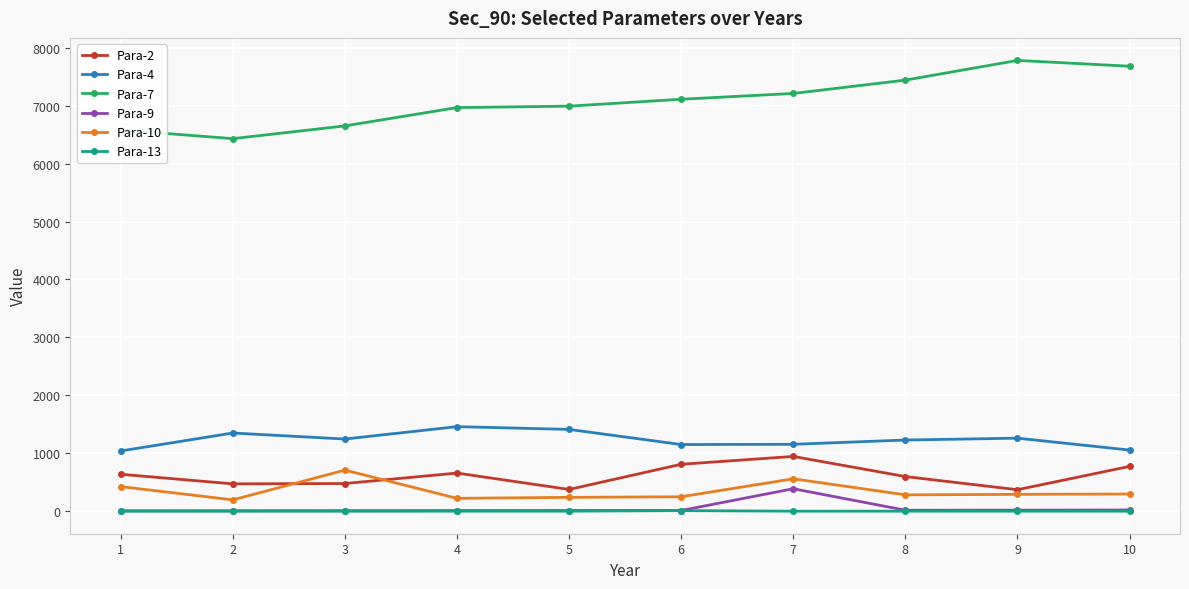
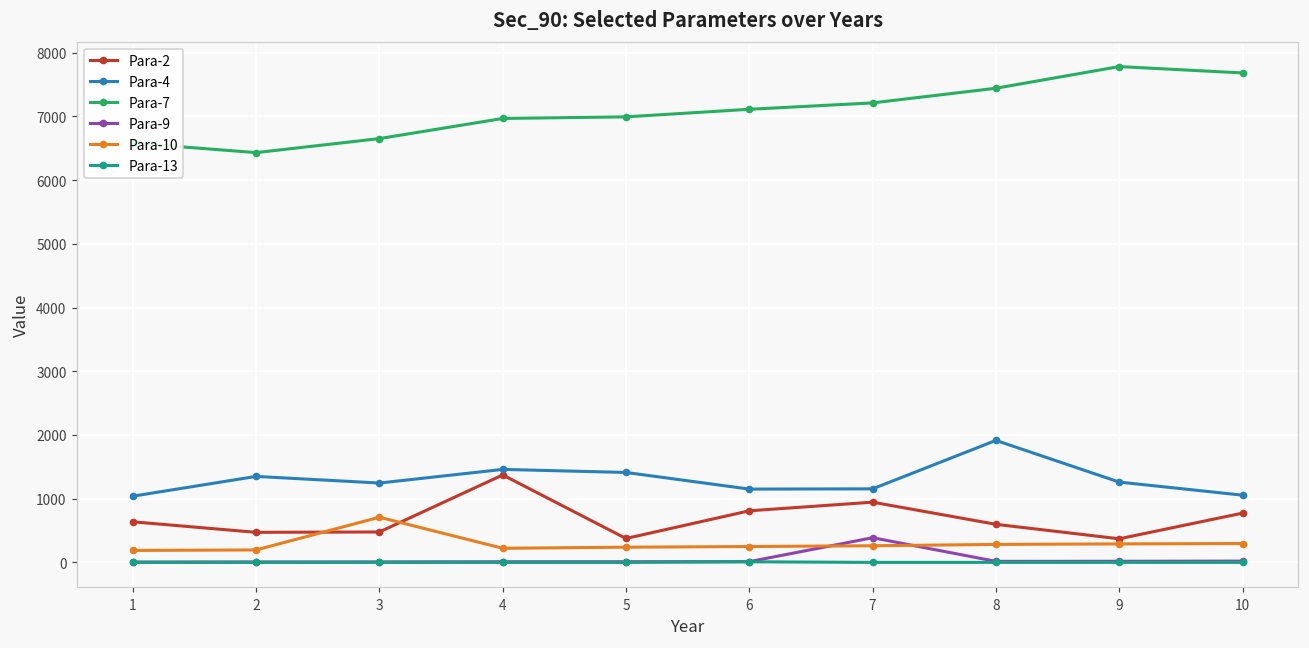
  {
    "Para-2": {
      "1": 600,
      "2": 500,
      "3": 500,
-     "4": 700,
+     "4": 1400,
      "5": 400,
      "6": 800,
      "7": 900,
      "8": 600,
      "9": 400,
      "10": 800
    },
    "Para-4": {
      "1": 1000,
      "2": 1400,
      "3": 1200,
      "4": 1500,
      "5": 1400,
      "6": 1200,
      "7": 1200,
-     "8": 1200,
+     "8": 1900,
      "9": 1300,
      "10": 1100
    },
    "Para-9": {
      "7": 400
    },
    "Para-10": {
-     "1": 400,
+     "1": 200,
      "2": 200,
      "3": 700,
      "4": 200,
      "5": 200,
      "6": 300,
-     "7": 600,
+     "7": 300,
      "8": 300,
      "9": 300,
      "10": 300
    }
  }
